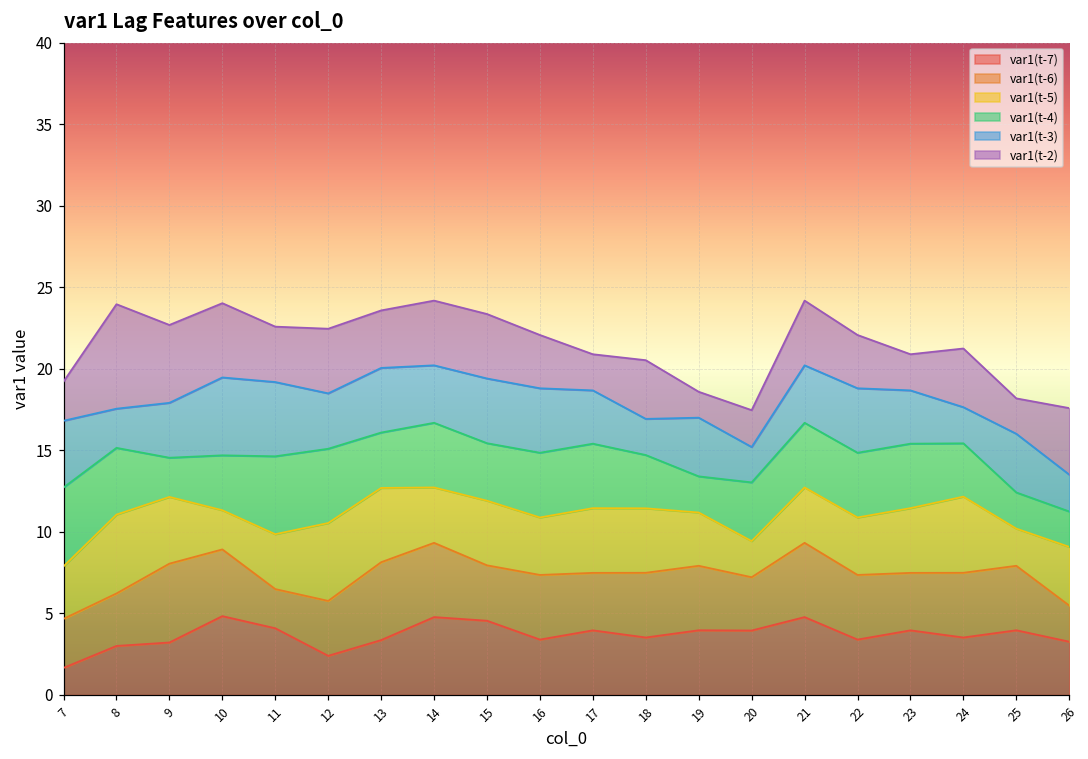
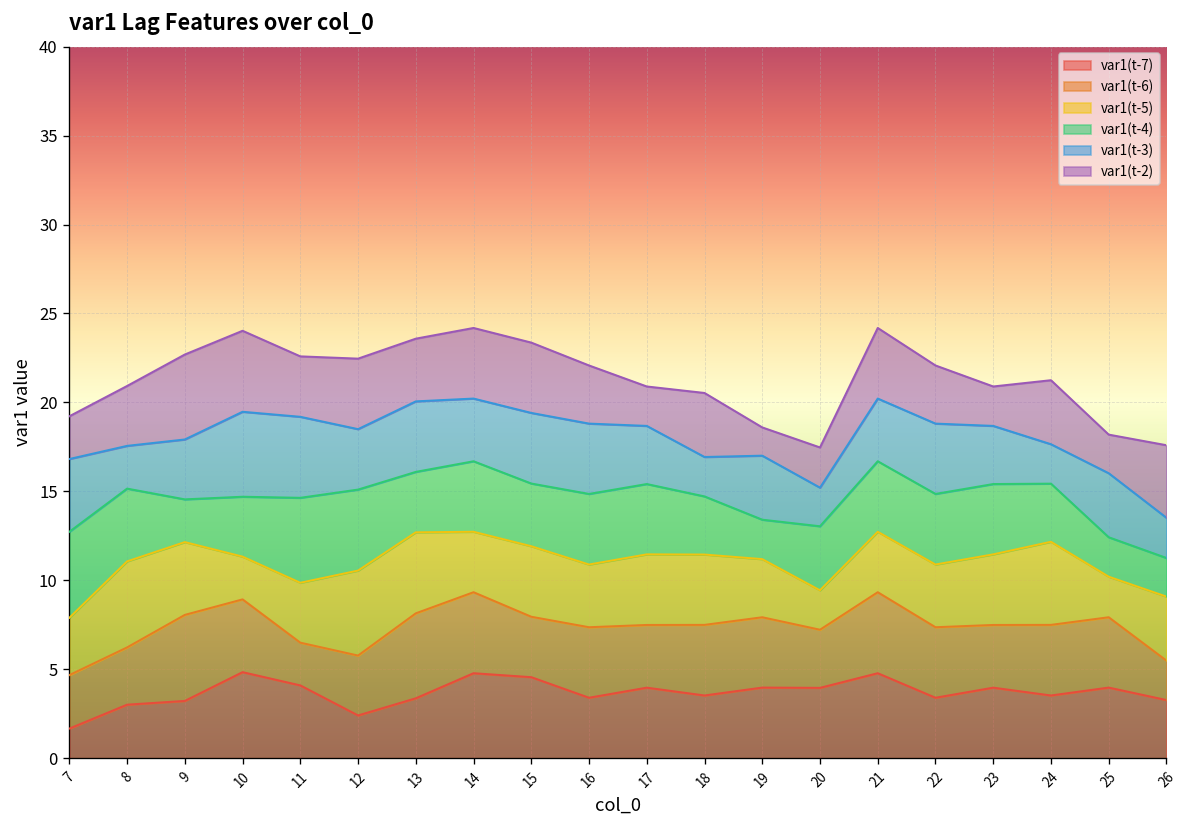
  {
    "var1(t-5)": {
      "7": 3.2,
      "8": 4.8,
      "9": 4.1,
      "10": 2.4,
      "11": 3.4,
      "12": 4.8,
      "13": 4.6,
      "14": 3.4,
      "15": 4.0,
      "16": 3.5,
      "17": 4.0,
      "18": 4.0,
      "19": 3.3,
      "20": 2.2,
      "21": 3.4,
      "22": 3.5,
      "23": 4.0,
      "24": 4.7,
      "25": 2.3,
      "26": 3.6
    },
    "var1(t-4)": {
      "7": 4.8,
      "8": 4.1,
      "9": 2.4,
      "10": 3.4,
      "11": 4.8,
      "12": 4.6,
      "13": 3.4,
      "14": 4.0,
      "15": 3.5,
      "16": 4.0,
      "17": 4.0,
      "18": 3.3,
      "19": 2.2,
      "20": 3.6,
      "21": 4.0,
      "22": 4.0,
      "23": 4.0,
      "24": 3.3,
      "25": 2.2,
      "26": 2.2
    },
    "var1(t-3)": {
      "7": 4.1,
      "8": 2.4,
      "9": 3.4,
      "10": 4.8,
      "11": 4.6,
      "12": 3.4,
      "13": 4.0,
      "14": 3.5,
      "15": 4.0,
      "16": 4.0,
      "17": 3.3,
      "18": 2.2,
      "19": 3.6,
      "20": 2.2,
      "21": 3.5,
      "22": 4.0,
      "23": 3.3,
      "24": 2.2,
      "25": 3.6,
      "26": 2.3
    },
    "var1(t-2)": {
      "7": 2.4,
-     "8": 6.4,
+     "8": 3.4,
      "9": 4.8,
      "10": 4.6,
      "11": 3.4,
      "12": 4.0,
      "13": 3.5,
      "14": 4.0,
      "15": 4.0,
      "16": 3.3,
      "17": 2.2,
      "18": 3.6,
      "19": 1.6,
      "20": 2.3,
      "21": 4.0,
      "22": 3.3,
      "23": 2.2,
      "24": 3.6,
      "25": 2.2,
      "26": 4.1
    }
  }
